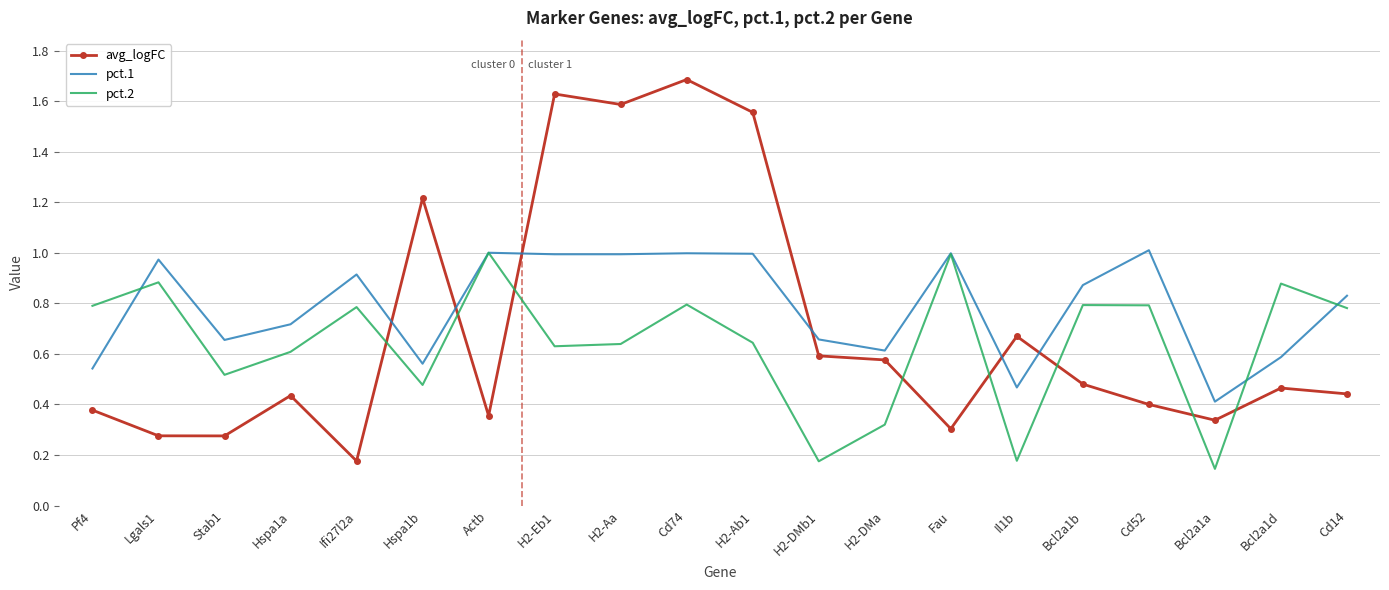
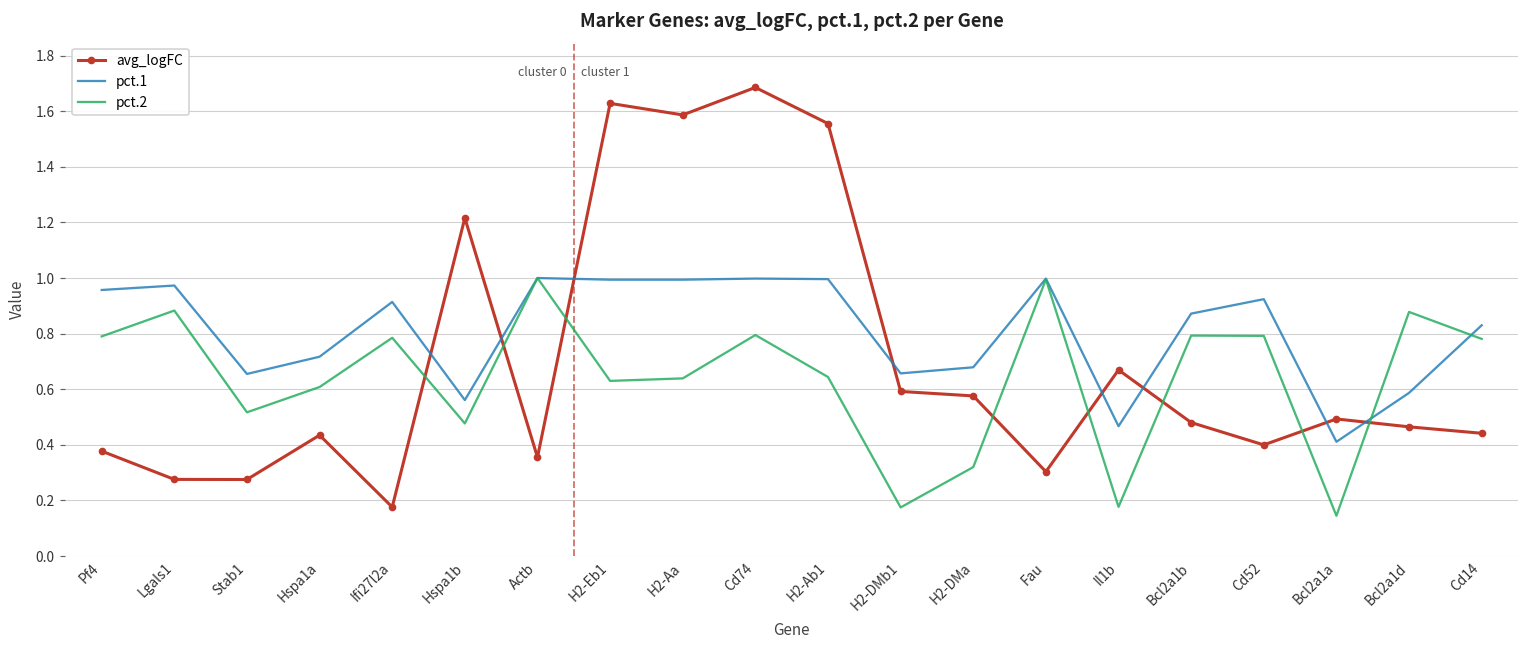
  {
    "avg_logFC": {
      "Pf4": 0.38,
      "Lgals1": 0.28,
      "Stab1": 0.28,
      "Hspa1a": 0.43,
      "Ifi27l2a": 0.18,
      "Hspa1b": 1.22,
      "Actb": 0.36,
      "H2-Aa": 1.59,
      "Cd74": 1.69,
      "H2-Ab1": 1.56,
      "H2-DMb1": 0.59,
      "H2-DMa": 0.58,
      "Fau": 0.30,
      "Il1b": 0.67,
      "Bcl2a1b": 0.48,
      "Cd52": 0.40,
-     "Bcl2a1a": 0.34,
+     "Bcl2a1a": 0.49,
      "Bcl2a1d": 0.46,
      "Cd14": 0.44
    },
    "pct.1": {
-     "Pf4": 0.54,
+     "Pf4": 0.96,
      "Lgals1": 0.97,
      "Stab1": 0.66,
      "Hspa1a": 0.72,
      "Ifi27l2a": 0.91,
      "Hspa1b": 0.56,
      "H2-Eb1": 0.99,
      "H2-Aa": 0.99,
      "Cd74": 1.00,
      "H2-Ab1": 1.00,
      "H2-DMb1": 0.66,
-     "H2-DMa": 0.61,
+     "H2-DMa": 0.68,
      "Il1b": 0.47,
      "Bcl2a1b": 0.87,
-     "Cd52": 1.01,
+     "Cd52": 0.92,
      "Bcl2a1a": 0.41,
      "Bcl2a1d": 0.59,
      "Cd14": 0.83
    },
    "pct.2": {
      "Pf4": 0.79,
      "Lgals1": 0.88,
      "Stab1": 0.52,
      "Hspa1a": 0.61,
      "Ifi27l2a": 0.79,
      "Hspa1b": 0.48,
      "H2-Eb1": 0.63,
      "H2-Aa": 0.64,
      "Cd74": 0.80,
      "H2-Ab1": 0.64,
      "H2-DMb1": 0.18,
      "H2-DMa": 0.32,
      "Il1b": 0.18,
      "Bcl2a1b": 0.79,
      "Cd52": 0.79,
      "Bcl2a1a": 0.15,
      "Bcl2a1d": 0.88,
      "Cd14": 0.78
    }
  }
